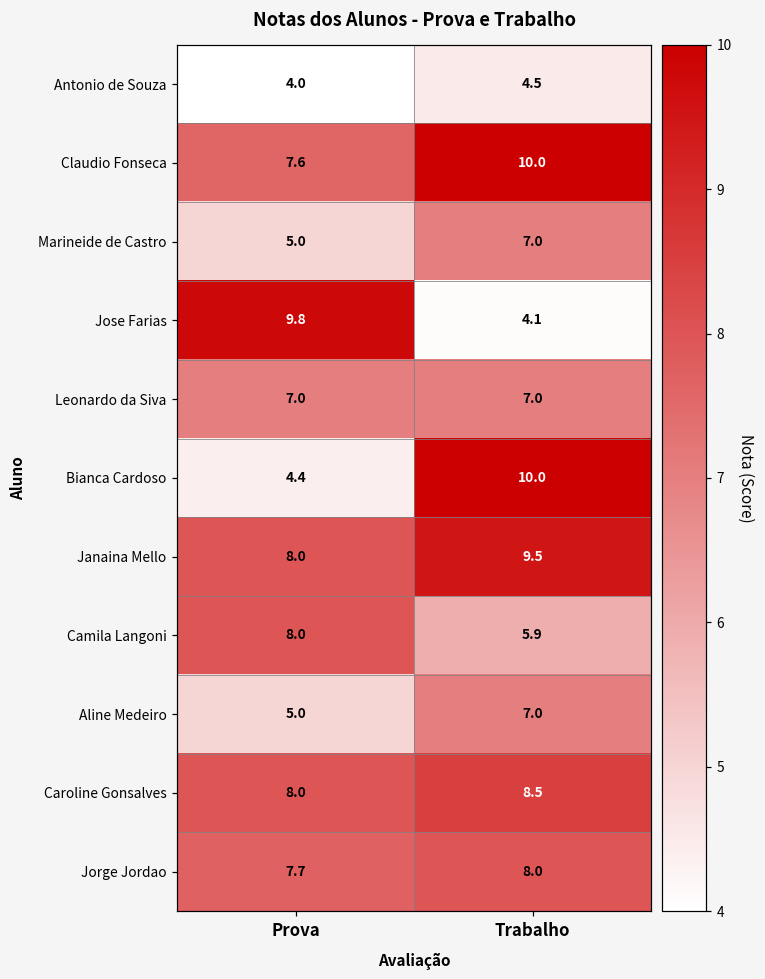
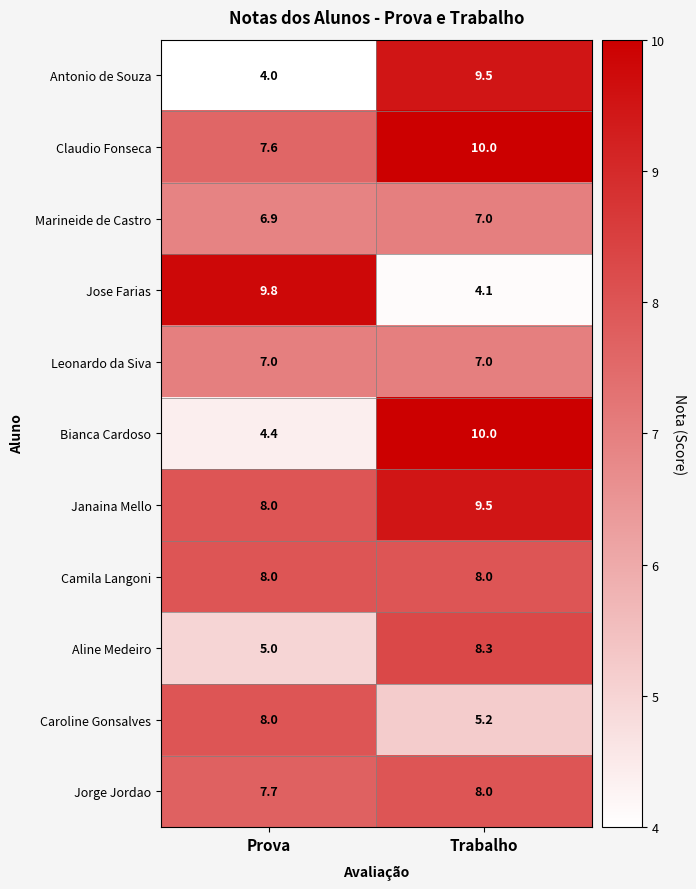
  {
    "Antonio de Souza": {
      "Prova": 4.0,
-     "Trabalho": 4.5
+     "Trabalho": 9.5
    },
    "Claudio Fonseca": {
      "Prova": 7.6,
      "Trabalho": 10.0
    },
    "Marineide de Castro": {
-     "Prova": 5.0,
+     "Prova": 6.9,
      "Trabalho": 7.0
    },
    "Jose Farias": {
      "Prova": 9.8,
      "Trabalho": 4.1
    },
    "Leonardo da Siva": {
      "Prova": 7.0,
      "Trabalho": 7.0
    },
    "Bianca Cardoso": {
      "Prova": 4.4,
      "Trabalho": 10.0
    },
    "Janaina Mello": {
      "Prova": 8.0,
      "Trabalho": 9.5
    },
    "Camila Langoni": {
      "Prova": 8.0,
-     "Trabalho": 5.9
+     "Trabalho": 8.0
    },
    "Aline Medeiro": {
      "Prova": 5.0,
-     "Trabalho": 7.0
+     "Trabalho": 8.3
    },
    "Caroline Gonsalves": {
      "Prova": 8.0,
-     "Trabalho": 8.5
+     "Trabalho": 5.2
    },
    "Jorge Jordao": {
      "Prova": 7.7,
      "Trabalho": 8.0
    }
  }
